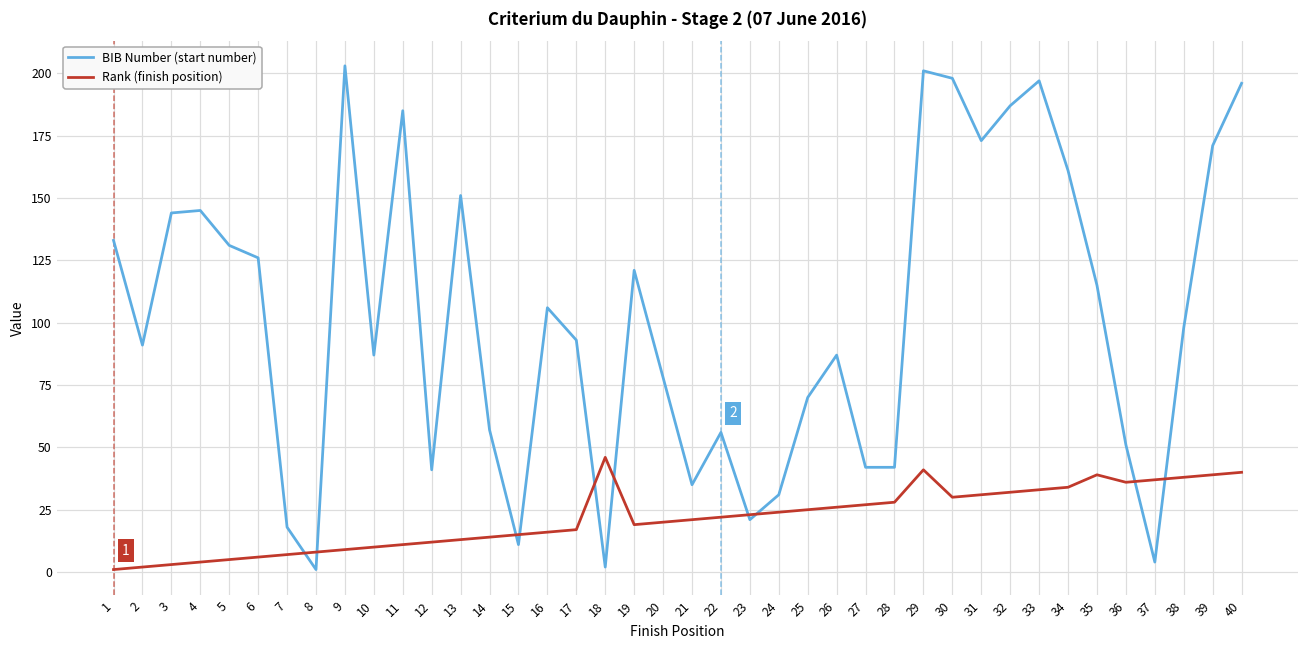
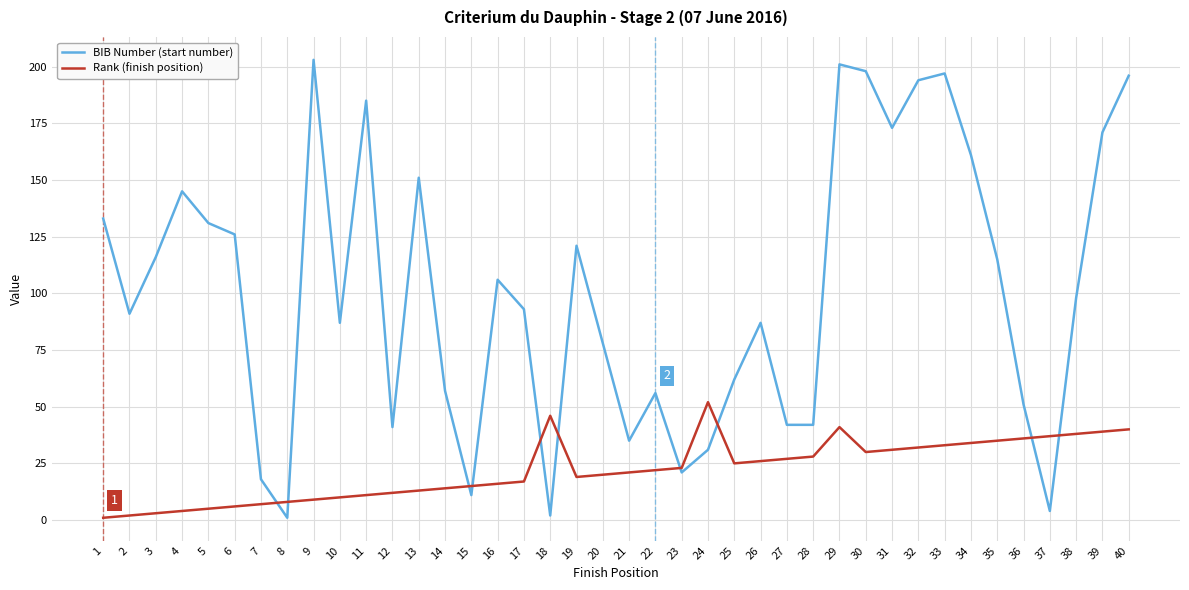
  {
    "BIB Number (start number)": {
      "1": 133,
      "2": 91,
-     "3": 144,
+     "3": 116,
      "4": 145,
      "5": 131,
      "6": 126,
      "7": 18,
      "8": 1,
      "9": 203,
      "10": 87,
      "11": 185,
      "12": 41,
      "13": 151,
      "14": 57,
      "15": 11,
      "16": 106,
      "17": 93,
      "18": 2,
      "19": 121,
      "20": 78,
      "21": 35,
      "23": 21,
      "24": 31,
-     "25": 70,
+     "25": 62,
      "26": 87,
      "27": 42,
      "28": 42,
      "29": 201,
      "30": 198,
      "31": 173,
-     "32": 187,
+     "32": 194,
      "33": 197,
      "34": 161,
      "35": 115,
      "36": 51,
      "37": 4,
      "38": 98,
      "39": 171,
      "40": 196
    },
    "Rank (finish position)": {
      "2": 2,
      "3": 3,
      "4": 4,
      "5": 5,
      "6": 6,
      "7": 7,
      "8": 8,
      "9": 9,
      "10": 10,
      "11": 11,
      "12": 12,
      "13": 13,
      "14": 14,
      "15": 15,
      "16": 16,
      "17": 17,
      "18": 46,
      "19": 19,
      "20": 20,
      "21": 21,
      "22": 22,
      "23": 23,
-     "24": 24,
+     "24": 52,
      "25": 25,
      "26": 26,
      "27": 27,
      "28": 28,
      "29": 41,
      "30": 30,
      "31": 31,
      "32": 32,
      "33": 33,
      "34": 34,
-     "35": 39,
+     "35": 35,
      "36": 36,
      "37": 37,
      "38": 38,
      "39": 39,
      "40": 40
    }
  }
